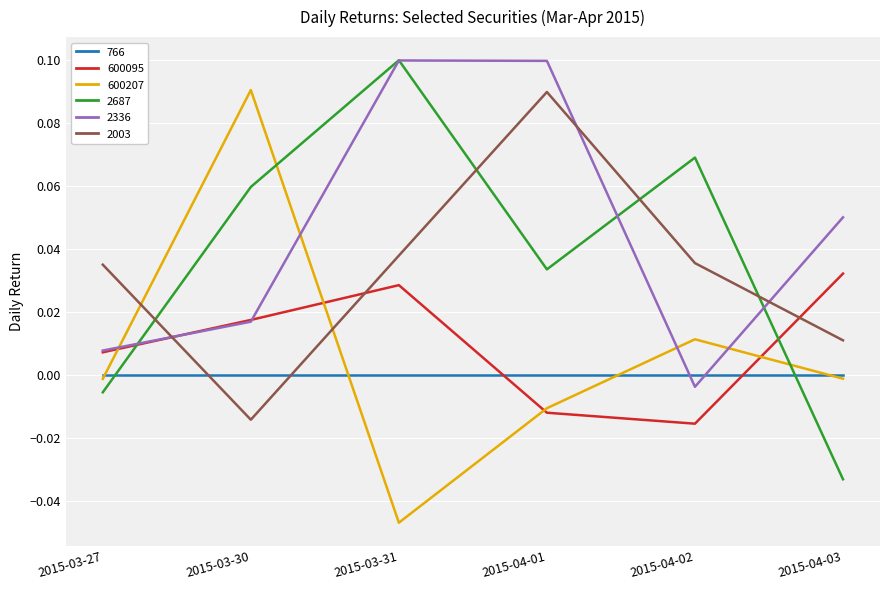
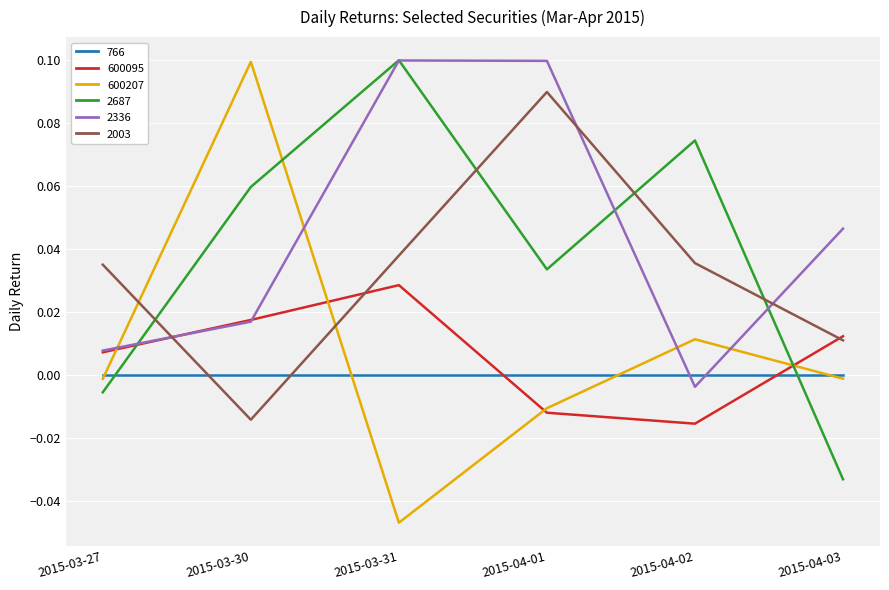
  {
    "766": {
      "2015-03-27": 0.000,
      "2015-03-30": 0.000,
      "2015-03-31": 0.000,
      "2015-04-01": 0.000,
      "2015-04-02": 0.000,
      "2015-04-03": 0.000
    },
    "600095": {
      "2015-03-31": 0.029,
      "2015-04-01": -0.012,
      "2015-04-02": -0.015,
-     "2015-04-03": 0.032
+     "2015-04-03": 0.012
    },
    "600207": {
      "2015-03-27": -0.001,
-     "2015-03-30": 0.091,
+     "2015-03-30": 0.100,
      "2015-03-31": -0.047,
      "2015-04-01": -0.011,
      "2015-04-02": 0.011,
      "2015-04-03": -0.001
    },
    "2687": {
      "2015-03-27": -0.005,
      "2015-03-30": 0.060,
      "2015-04-01": 0.034,
-     "2015-04-02": 0.069,
+     "2015-04-02": 0.075,
      "2015-04-03": -0.033
    },
    "2336": {
      "2015-04-01": 0.100,
      "2015-04-02": -0.004,
-     "2015-04-03": 0.050
+     "2015-04-03": 0.046
    },
    "2003": {
      "2015-03-27": 0.035,
      "2015-03-30": -0.014,
      "2015-03-31": 0.038,
      "2015-04-01": 0.090,
      "2015-04-02": 0.036,
      "2015-04-03": 0.011
    }
  }
